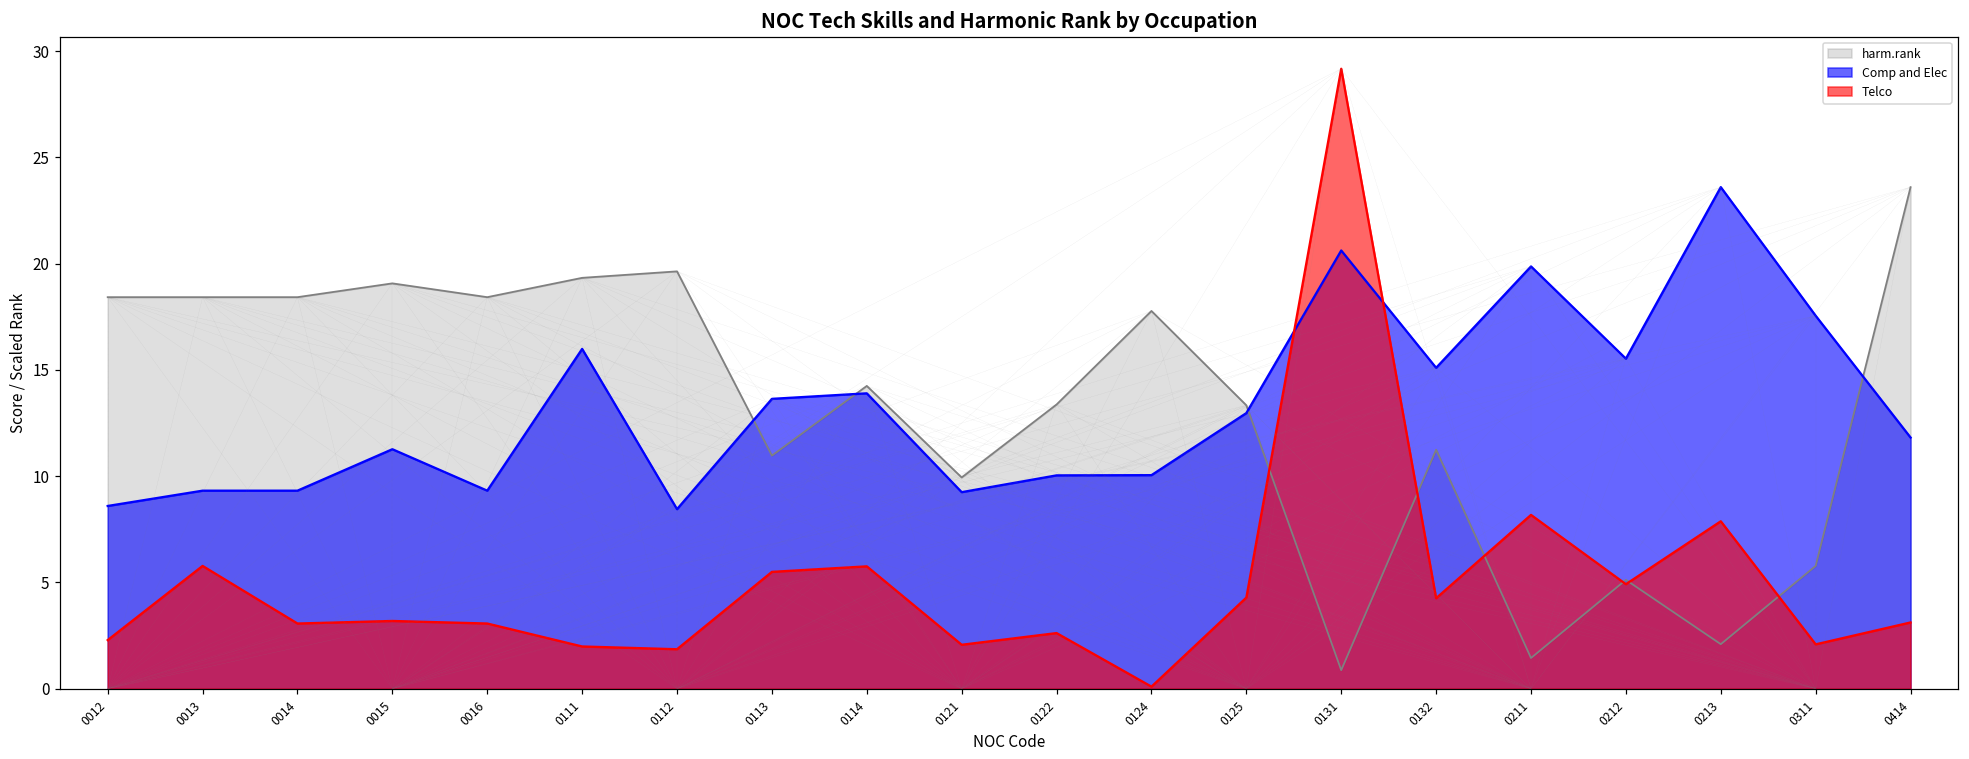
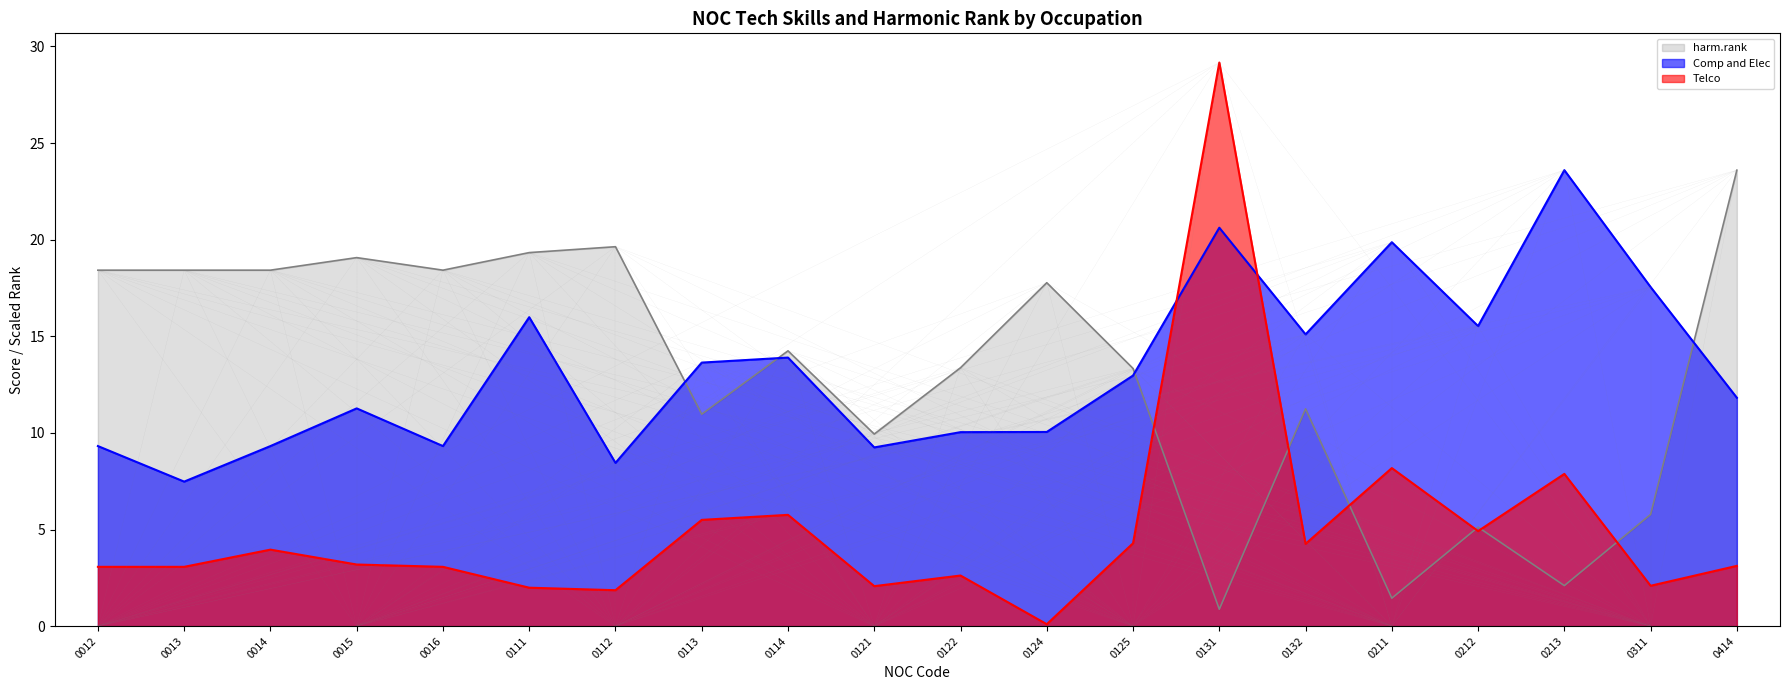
  {
    "Comp and Elec": {
-     "0012": 8.6,
-     "0013": 9.3,
+     "0012": 9.3,
+     "0013": 7.5,
      "0014": 9.3,
      "0015": 11.3,
      "0016": 9.3,
      "0111": 16.0,
      "0112": 8.5,
      "0114": 13.9,
      "0121": 9.3,
      "0122": 10.0,
      "0124": 10.1,
      "0125": 13.0,
      "0131": 20.6,
      "0414": 11.8
    },
    "Telco": {
-     "0012": 2.3,
-     "0013": 5.8,
-     "0014": 3.1,
+     "0012": 3.1,
+     "0013": 3.1,
+     "0014": 4.0,
      "0015": 3.2,
      "0016": 3.1,
      "0111": 2.0,
      "0112": 1.9,
      "0113": 5.5,
      "0114": 5.8,
      "0121": 2.1,
      "0122": 2.6,
      "0124": 0.1,
      "0125": 4.3,
      "0132": 4.3,
      "0211": 8.2,
      "0212": 4.9,
      "0213": 7.9,
      "0311": 2.1,
      "0414": 3.1
    }
  }
